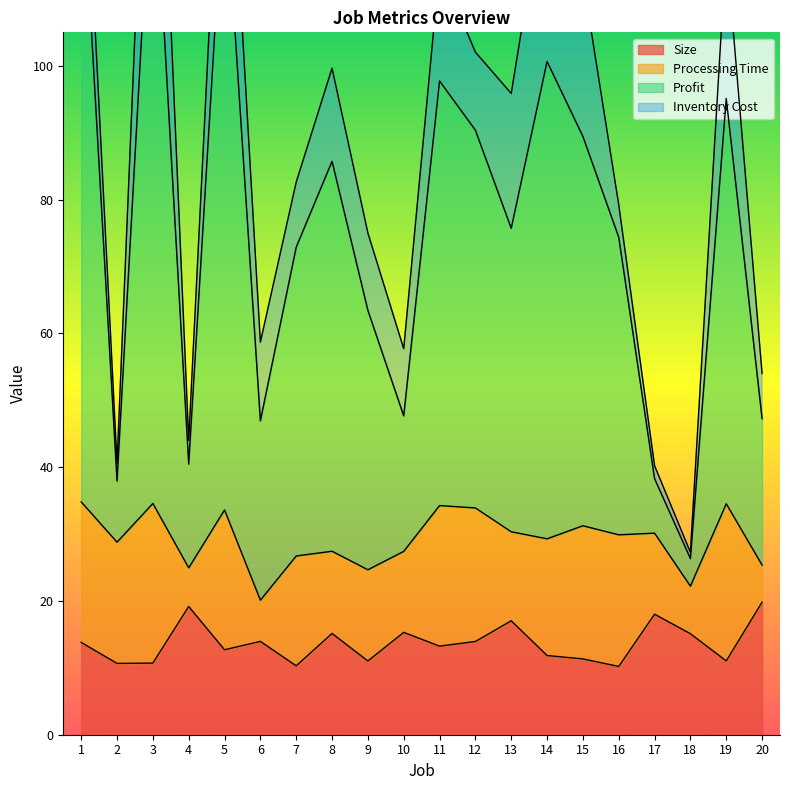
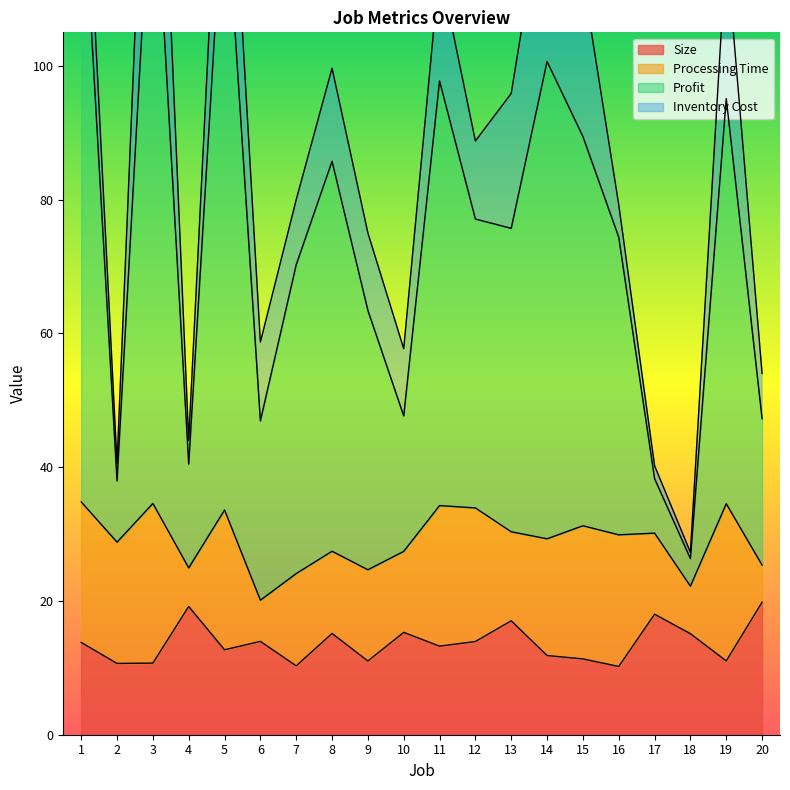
  {
    "Size": {
      "1": 14,
      "2": 11,
      "3": 11,
      "4": 19,
      "5": 13,
      "6": 14,
      "7": 10,
      "8": 15,
      "9": 11,
      "10": 15,
      "11": 13,
      "12": 14,
      "13": 17,
      "14": 12,
      "15": 11,
      "16": 10,
      "17": 18,
      "18": 15,
      "19": 11,
      "20": 20
    },
    "Processing Time": {
      "1": 21,
      "2": 18,
      "3": 24,
      "4": 6,
      "5": 21,
      "6": 6,
-     "7": 16,
+     "7": 14,
      "8": 12,
      "9": 14,
      "10": 12,
      "11": 21,
      "12": 20,
      "13": 13,
      "14": 17,
      "15": 20,
      "16": 20,
      "17": 12,
      "18": 7,
      "19": 23,
      "20": 6
    },
    "Profit": {
      "2": 9,
      "4": 16,
      "6": 27,
      "7": 46,
      "8": 58,
      "9": 39,
      "10": 20,
      "11": 63,
-     "12": 56,
+     "12": 43,
      "13": 45,
      "14": 71,
      "15": 58,
      "16": 44,
      "17": 8,
      "18": 4,
      "20": 22
    },
    "Inventory Cost": {
      "2": 3,
      "4": 4,
      "6": 12,
      "7": 10,
      "8": 14,
      "9": 12,
      "10": 10,
      "12": 12,
      "13": 20,
      "16": 5,
      "17": 2,
      "18": 1,
      "20": 7
    }
  }
